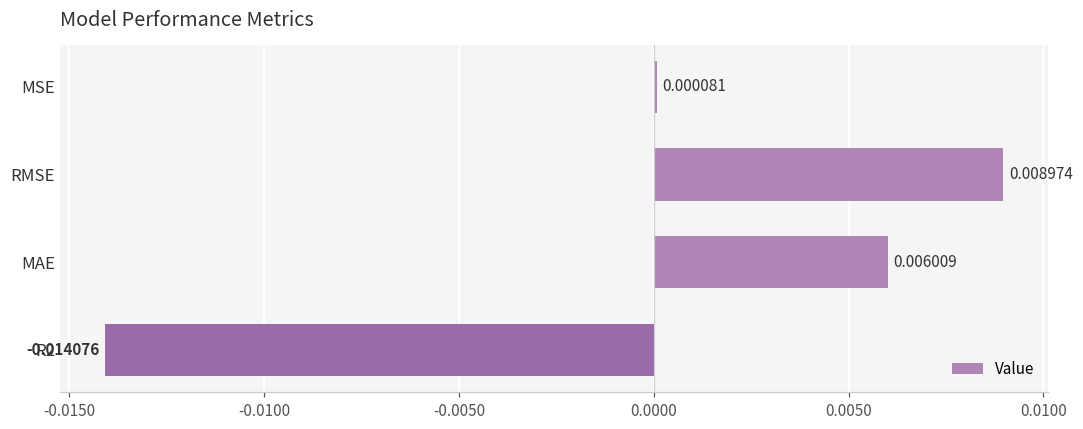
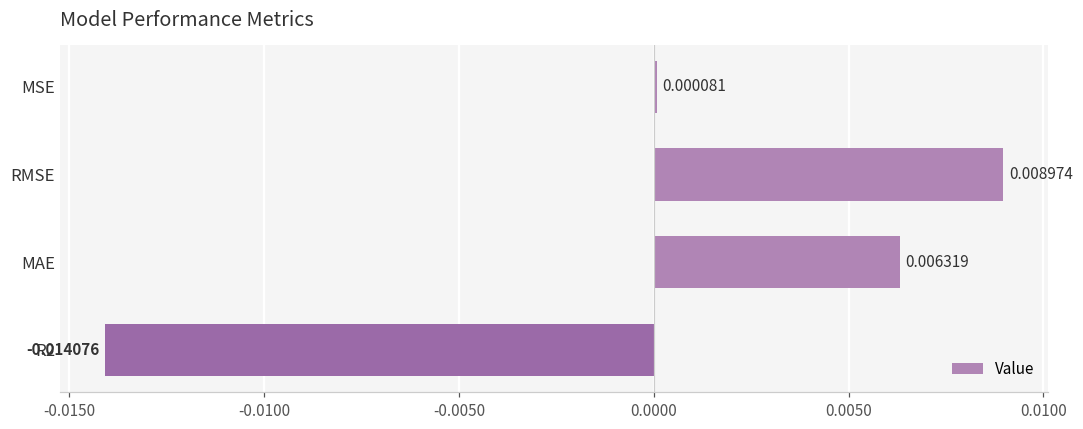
  {
    "MSE": 0.000081,
    "RMSE": 0.008974,
-   "MAE": 0.006009,
+   "MAE": 0.006319,
    "R2": -0.014076
  }
